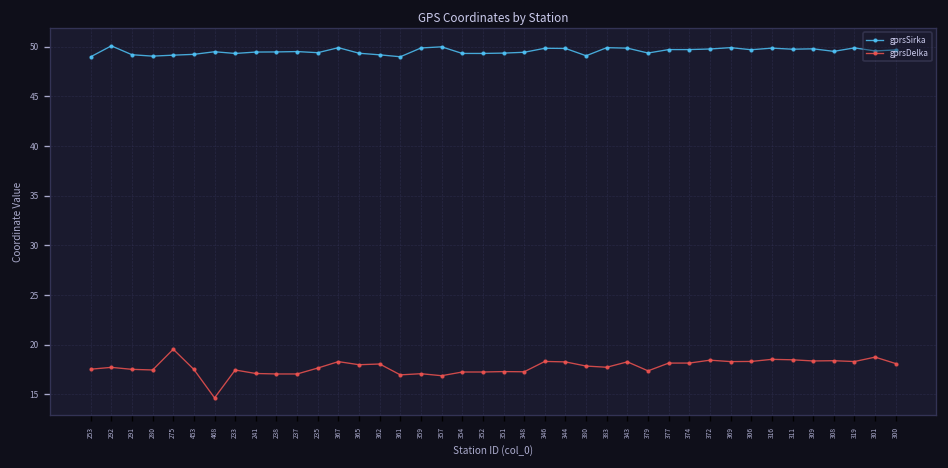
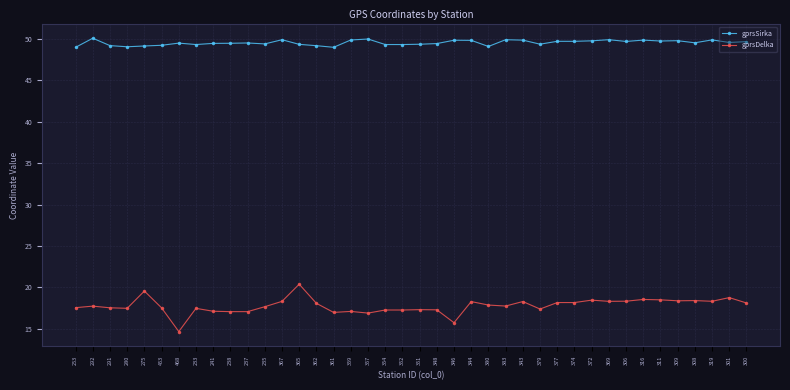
  {
    "gprsSirka": {
      "253": 49,
      "292": 50,
      "291": 49,
      "280": 49,
      "275": 49,
      "453": 49,
      "468": 49,
      "233": 49,
      "241": 49,
      "238": 49,
      "237": 50,
      "235": 49,
      "367": 50,
      "365": 49,
      "362": 49,
      "361": 49,
      "359": 50,
      "357": 50,
      "354": 49,
      "352": 49,
      "351": 49,
      "348": 49,
      "346": 50,
      "344": 50,
      "380": 49,
      "383": 50,
      "343": 50,
      "379": 49,
      "377": 50,
      "374": 50,
      "372": 50,
      "369": 50,
      "306": 50,
      "316": 50,
      "311": 50,
      "309": 50,
      "308": 50,
      "319": 50
    },
    "gprsDelka": {
      "253": 18,
      "292": 18,
      "291": 18,
      "280": 17,
      "275": 20,
      "453": 18,
      "468": 15,
      "233": 17,
      "241": 17,
      "238": 17,
      "237": 17,
      "235": 18,
      "367": 18,
-     "365": 18,
+     "365": 20,
      "362": 18,
      "361": 17,
      "359": 17,
      "357": 17,
      "354": 17,
      "352": 17,
      "351": 17,
      "348": 17,
-     "346": 18,
+     "346": 16,
      "344": 18,
      "380": 18,
      "383": 18,
      "343": 18,
      "379": 17,
      "377": 18,
      "374": 18,
      "372": 18,
      "369": 18,
      "306": 18,
      "316": 19,
      "311": 18,
      "309": 18,
      "308": 18,
      "319": 18,
      "301": 19,
      "300": 18
    }
  }
